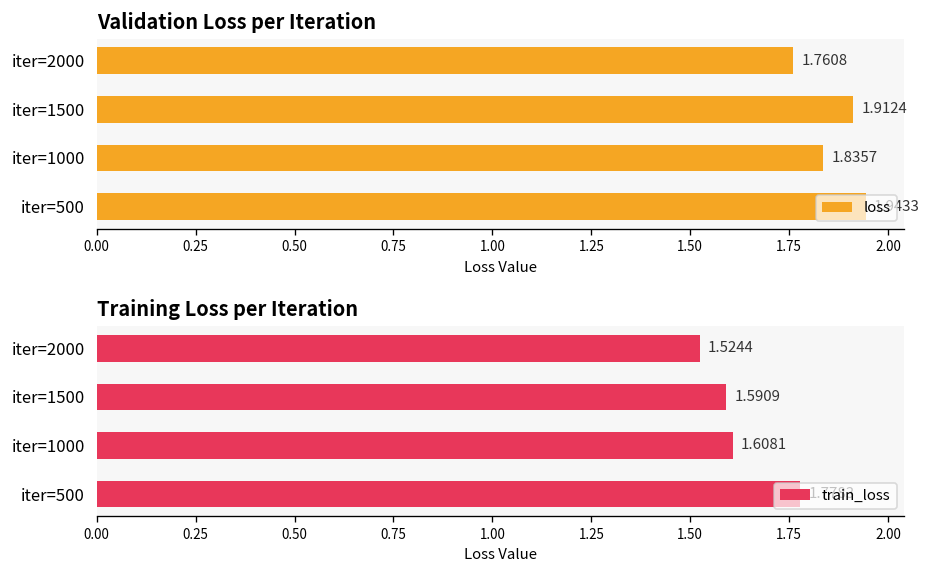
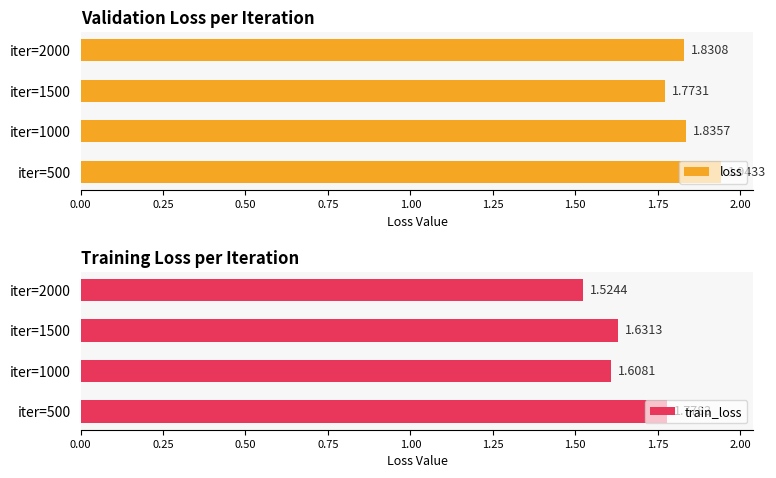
  {
    "Validation Loss per Iteration": {
-     "iter=2000": 1.7608,
-     "iter=1500": 1.9124,
+     "iter=2000": 1.8308,
+     "iter=1500": 1.7731,
      "iter=1000": 1.8357
    },
    "Training Loss per Iteration": {
      "iter=2000": 1.5244,
-     "iter=1500": 1.5909,
+     "iter=1500": 1.6313,
      "iter=1000": 1.6081
    }
  }
